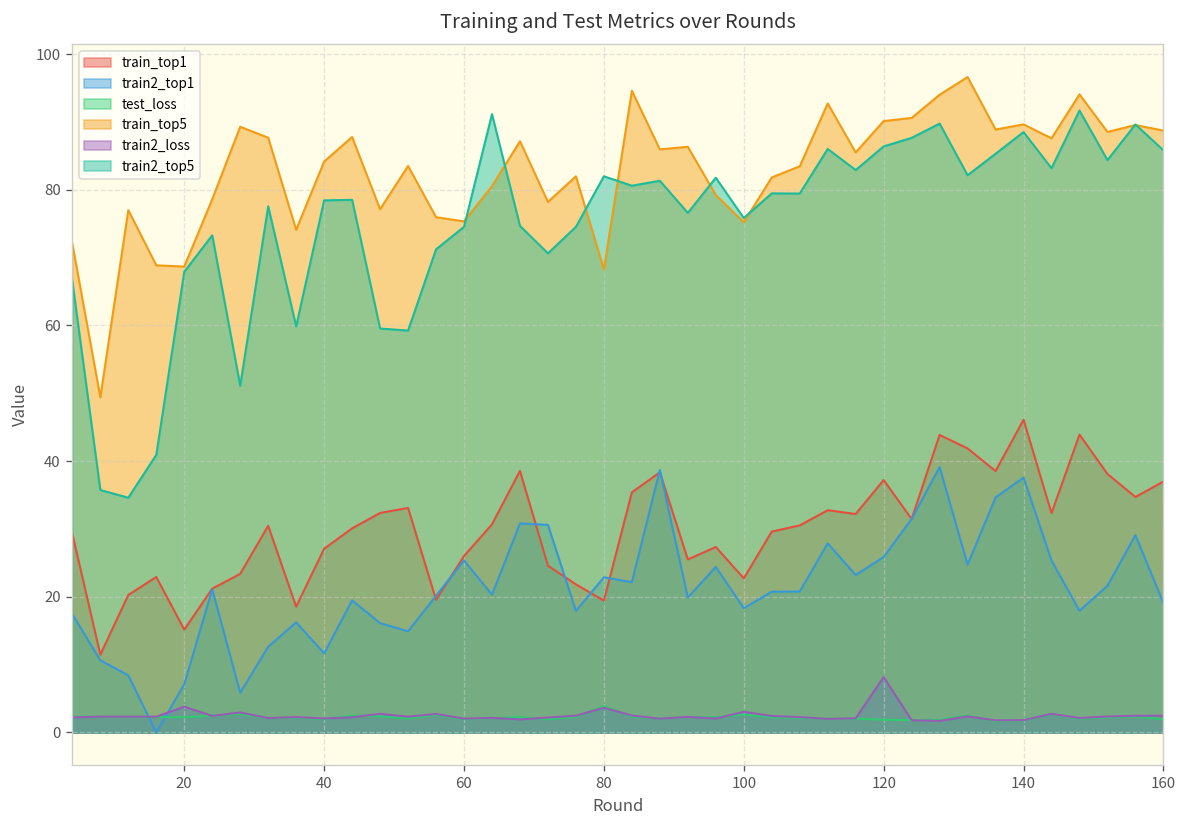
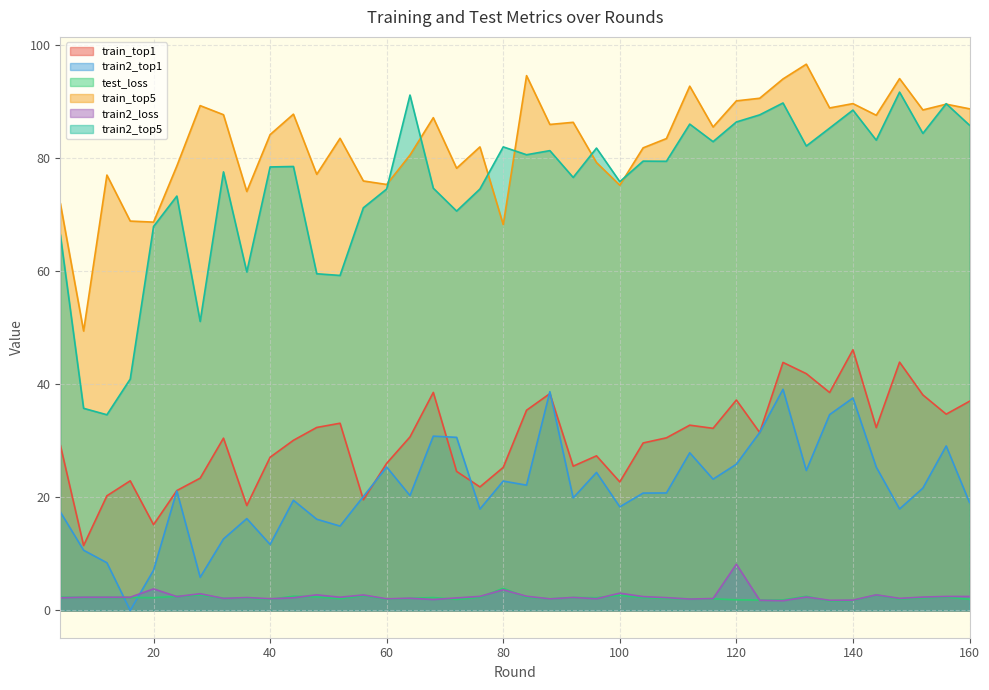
  {
    "train_top1": {
      "20": 15,
      "40": 27,
      "60": 26,
-     "80": 19,
+     "80": 25,
      "100": 23,
      "120": 37,
      "140": 46,
      "160": 37
    },
    "train_top5": {
      "20": 69,
      "40": 84,
      "60": 75,
      "80": 68,
      "100": 75,
      "120": 90,
      "140": 90,
      "160": 89
    },
    "train2_loss": {
      "20": 4,
      "120": 8,
      "160": 2
    }
  }
